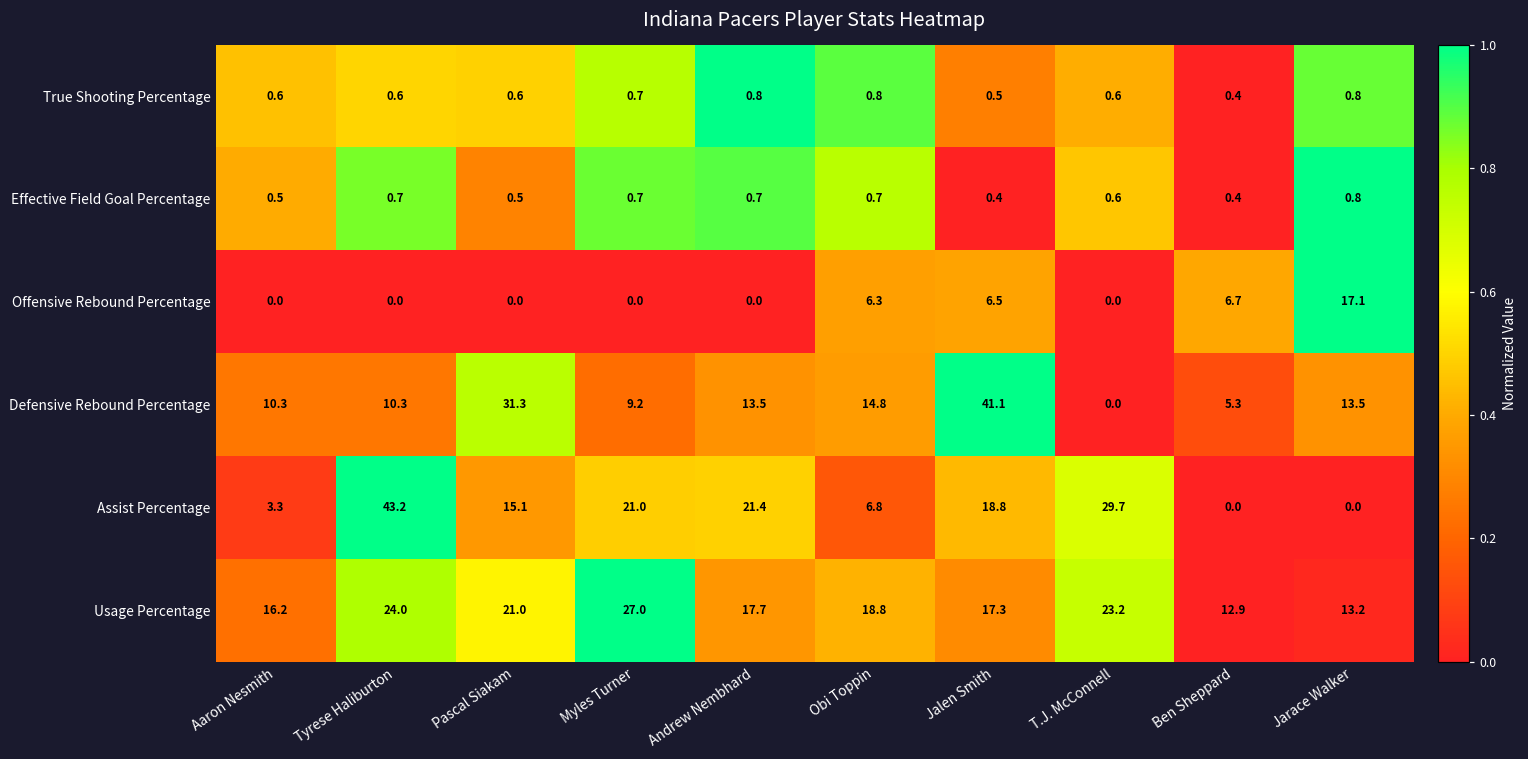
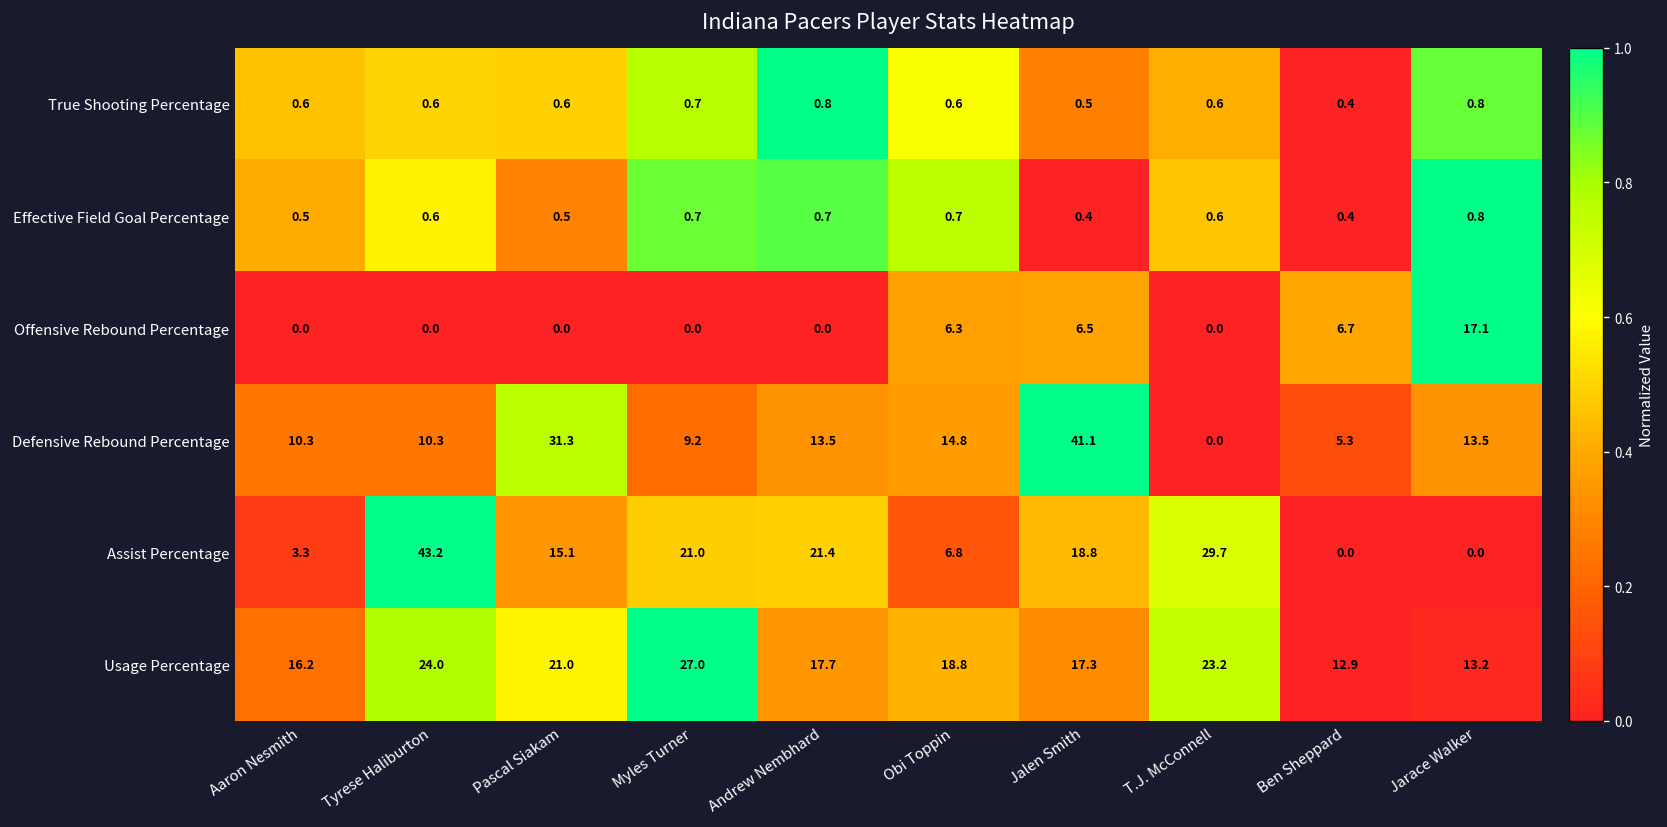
  {
    "True Shooting Percentage": {
      "Aaron Nesmith": 0.6,
      "Tyrese Haliburton": 0.6,
      "Pascal Siakam": 0.6,
      "Myles Turner": 0.7,
      "Andrew Nembhard": 0.8,
-     "Obi Toppin": 0.8,
+     "Obi Toppin": 0.6,
      "Jalen Smith": 0.5,
      "T.J. McConnell": 0.6,
      "Ben Sheppard": 0.4,
      "Jarace Walker": 0.8
    },
    "Effective Field Goal Percentage": {
      "Aaron Nesmith": 0.5,
-     "Tyrese Haliburton": 0.7,
+     "Tyrese Haliburton": 0.6,
      "Pascal Siakam": 0.5,
      "Myles Turner": 0.7,
      "Andrew Nembhard": 0.7,
      "Obi Toppin": 0.7,
      "Jalen Smith": 0.4,
      "T.J. McConnell": 0.6,
      "Ben Sheppard": 0.4,
      "Jarace Walker": 0.8
    },
    "Offensive Rebound Percentage": {
      "Aaron Nesmith": 0.0,
      "Tyrese Haliburton": 0.0,
      "Pascal Siakam": 0.0,
      "Myles Turner": 0.0,
      "Andrew Nembhard": 0.0,
      "Obi Toppin": 6.3,
      "Jalen Smith": 6.5,
      "T.J. McConnell": 0.0,
      "Ben Sheppard": 6.7,
      "Jarace Walker": 17.1
    },
    "Defensive Rebound Percentage": {
      "Aaron Nesmith": 10.3,
      "Tyrese Haliburton": 10.3,
      "Pascal Siakam": 31.3,
      "Myles Turner": 9.2,
      "Andrew Nembhard": 13.5,
      "Obi Toppin": 14.8,
      "Jalen Smith": 41.1,
      "T.J. McConnell": 0.0,
      "Ben Sheppard": 5.3,
      "Jarace Walker": 13.5
    },
    "Assist Percentage": {
      "Aaron Nesmith": 3.3,
      "Tyrese Haliburton": 43.2,
      "Pascal Siakam": 15.1,
      "Myles Turner": 21.0,
      "Andrew Nembhard": 21.4,
      "Obi Toppin": 6.8,
      "Jalen Smith": 18.8,
      "T.J. McConnell": 29.7,
      "Ben Sheppard": 0.0,
      "Jarace Walker": 0.0
    },
    "Usage Percentage": {
      "Aaron Nesmith": 16.2,
      "Tyrese Haliburton": 24.0,
      "Pascal Siakam": 21.0,
      "Myles Turner": 27.0,
      "Andrew Nembhard": 17.7,
      "Obi Toppin": 18.8,
      "Jalen Smith": 17.3,
      "T.J. McConnell": 23.2,
      "Ben Sheppard": 12.9,
      "Jarace Walker": 13.2
    }
  }
